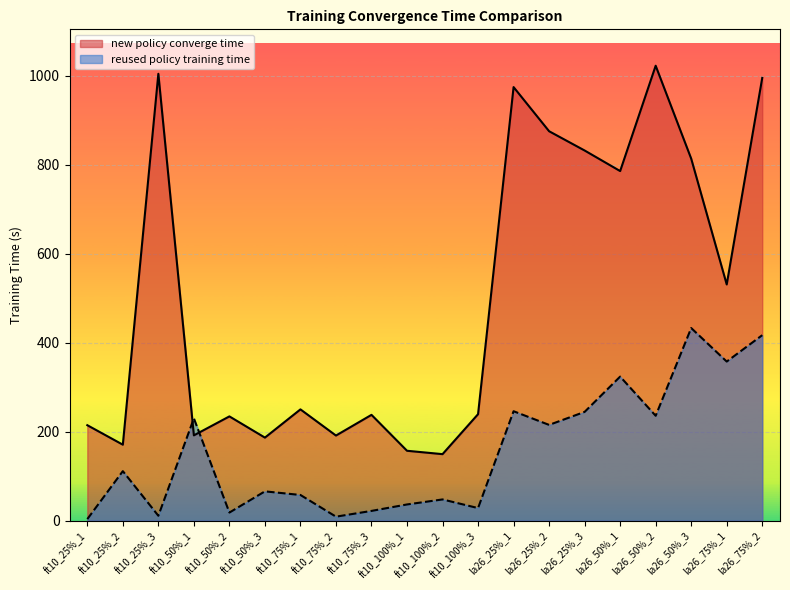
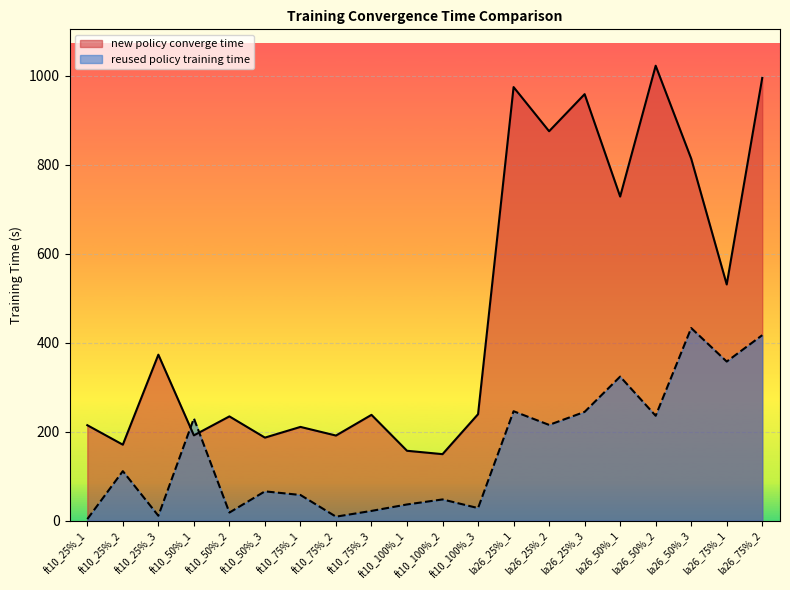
  {
    "new policy converge time": {
      "ft10_25%_1": 210,
      "ft10_25%_2": 170,
-     "ft10_25%_3": 1000,
+     "ft10_25%_3": 370,
      "ft10_50%_1": 190,
      "ft10_50%_2": 230,
      "ft10_50%_3": 190,
-     "ft10_75%_1": 250,
+     "ft10_75%_1": 210,
      "ft10_75%_2": 190,
      "ft10_75%_3": 240,
      "ft10_100%_1": 160,
      "ft10_100%_2": 150,
      "ft10_100%_3": 240,
      "la26_25%_1": 970,
      "la26_25%_2": 880,
-     "la26_25%_3": 830,
-     "la26_50%_1": 790,
+     "la26_25%_3": 960,
+     "la26_50%_1": 730,
      "la26_50%_2": 1020,
      "la26_50%_3": 810,
      "la26_75%_1": 530,
      "la26_75%_2": 1000
    },
    "reused policy training time": {
      "ft10_25%_1": 0,
      "ft10_25%_2": 110,
      "ft10_25%_3": 10,
      "ft10_50%_1": 230,
      "ft10_50%_2": 20,
      "ft10_50%_3": 70,
      "ft10_75%_1": 60,
      "ft10_75%_2": 10,
      "ft10_75%_3": 20,
      "ft10_100%_1": 40,
      "ft10_100%_2": 50,
      "ft10_100%_3": 30,
      "la26_25%_1": 250,
      "la26_25%_2": 220,
      "la26_25%_3": 240,
      "la26_50%_1": 320,
      "la26_50%_2": 240,
      "la26_50%_3": 430,
      "la26_75%_1": 360,
      "la26_75%_2": 420
    }
  }
